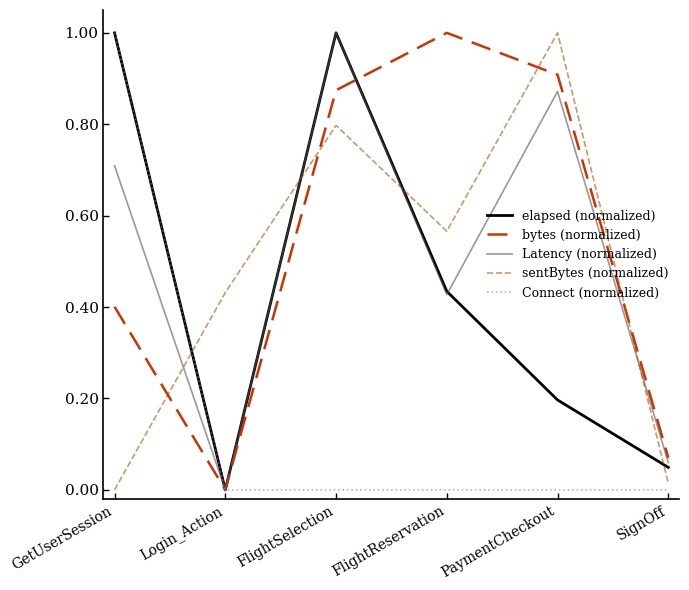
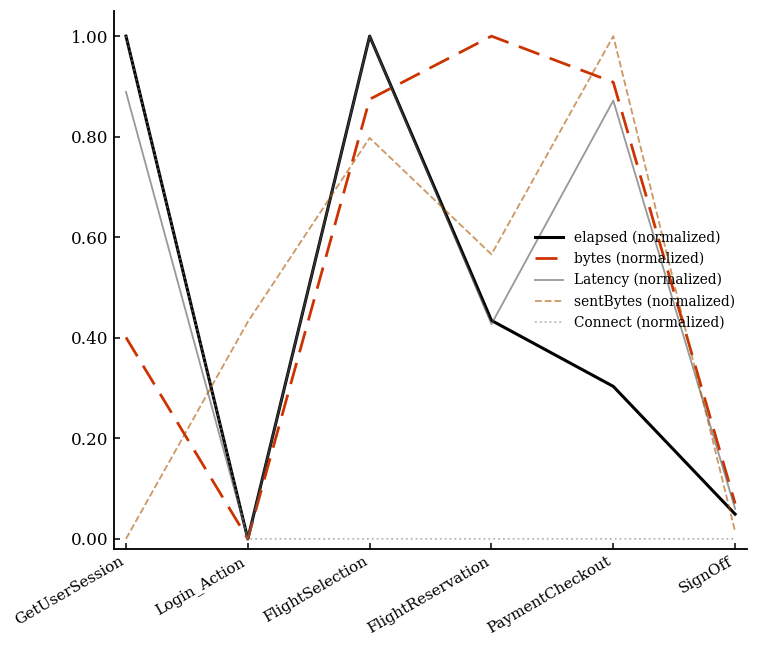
  {
    "elapsed (normalized)": {
      "FlightReservation": 0.43,
-     "PaymentCheckout": 0.20,
+     "PaymentCheckout": 0.30,
      "SignOff": 0.05
    },
    "Latency (normalized)": {
-     "GetUserSession": 0.71,
+     "GetUserSession": 0.89,
      "FlightReservation": 0.43,
      "PaymentCheckout": 0.87,
      "SignOff": 0.06
    },
    "Connect (normalized)": {
      "FlightSelection": 0.00,
      "FlightReservation": 0.00,
      "PaymentCheckout": 0.00,
      "SignOff": 0.00
    }
  }
